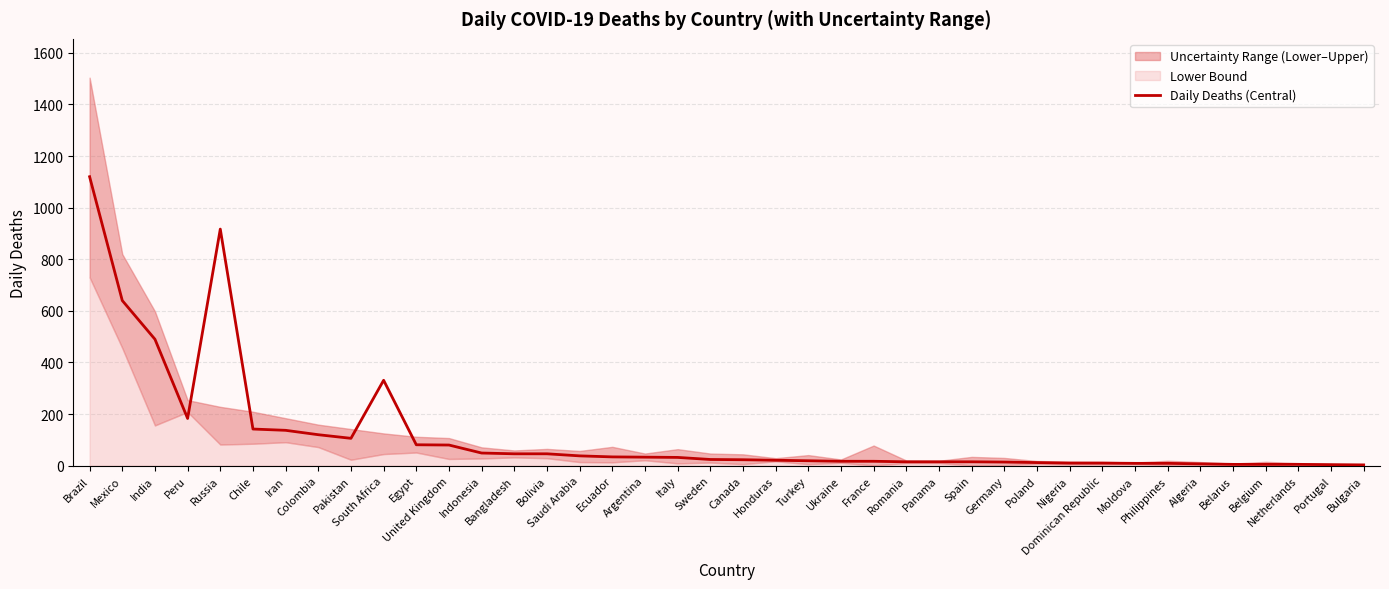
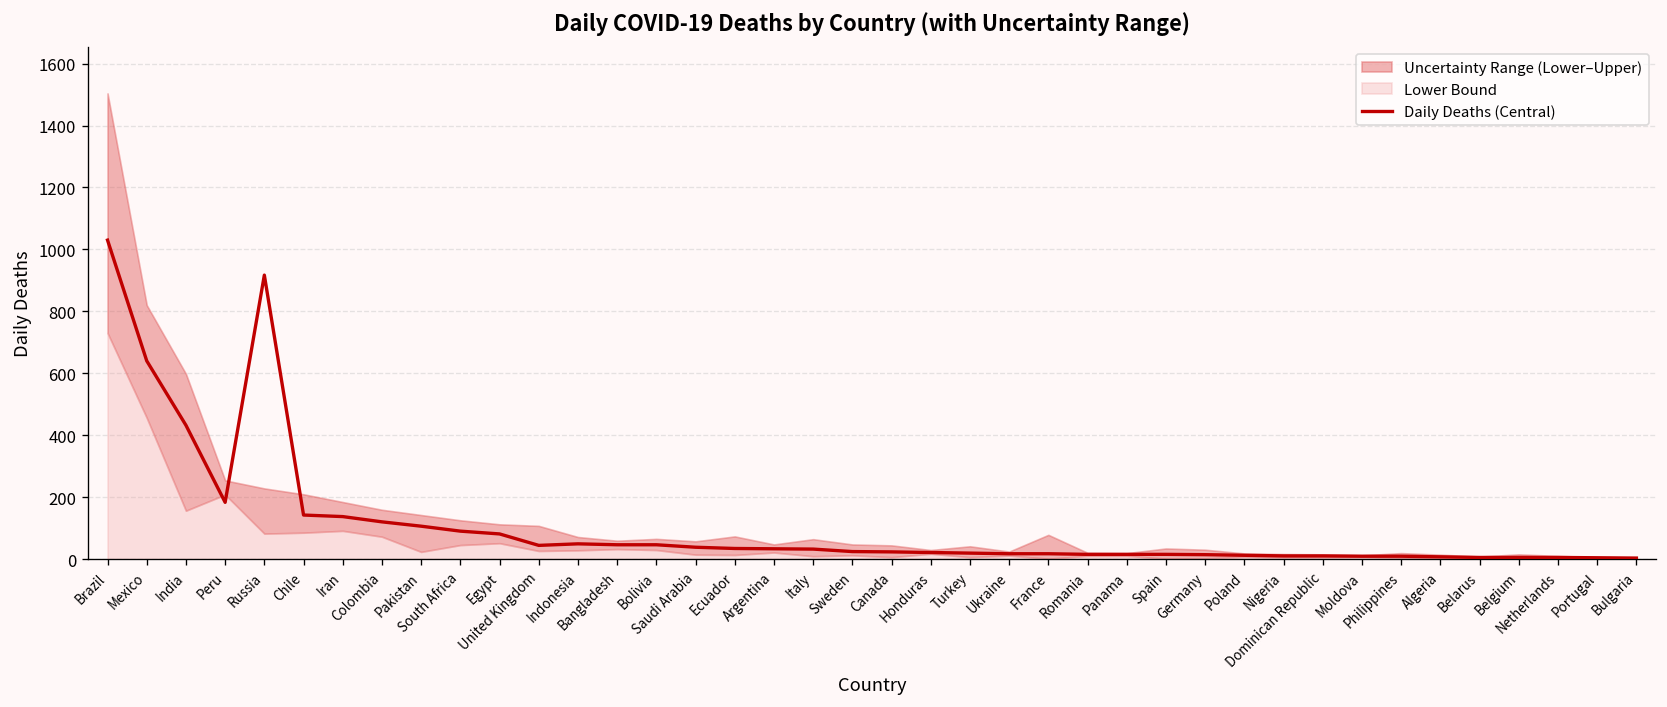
  {
    "Daily Deaths (Central)": {
-     "Brazil": 1120,
+     "Brazil": 1030,
      "Mexico": 640,
-     "India": 490,
+     "India": 430,
      "Peru": 180,
      "Russia": 920,
      "Chile": 140,
      "Iran": 140,
      "Colombia": 120,
      "Pakistan": 110,
-     "South Africa": 330,
+     "South Africa": 90,
      "Egypt": 80,
-     "United Kingdom": 80,
+     "United Kingdom": 40,
      "Indonesia": 50,
      "Bangladesh": 50,
      "Bolivia": 50,
      "Saudi Arabia": 40,
      "Ecuador": 30,
      "Argentina": 30,
      "Italy": 30,
      "Sweden": 20,
      "Canada": 20,
      "Turkey": 20,
      "France": 20,
      "Spain": 20,
      "Germany": 10
    },
    "Lower Bound": {
      "Brazil": 730,
      "Mexico": 460,
      "India": 160,
      "Peru": 210,
      "Russia": 80,
      "Chile": 90,
      "Iran": 90,
      "Colombia": 70,
      "Pakistan": 20,
      "South Africa": 50,
      "Egypt": 50,
      "United Kingdom": 30,
      "Indonesia": 30,
      "Bangladesh": 30,
      "Bolivia": 30,
      "Saudi Arabia": 10,
      "Ecuador": 10,
      "Argentina": 20,
      "Sweden": 10
    }
  }
